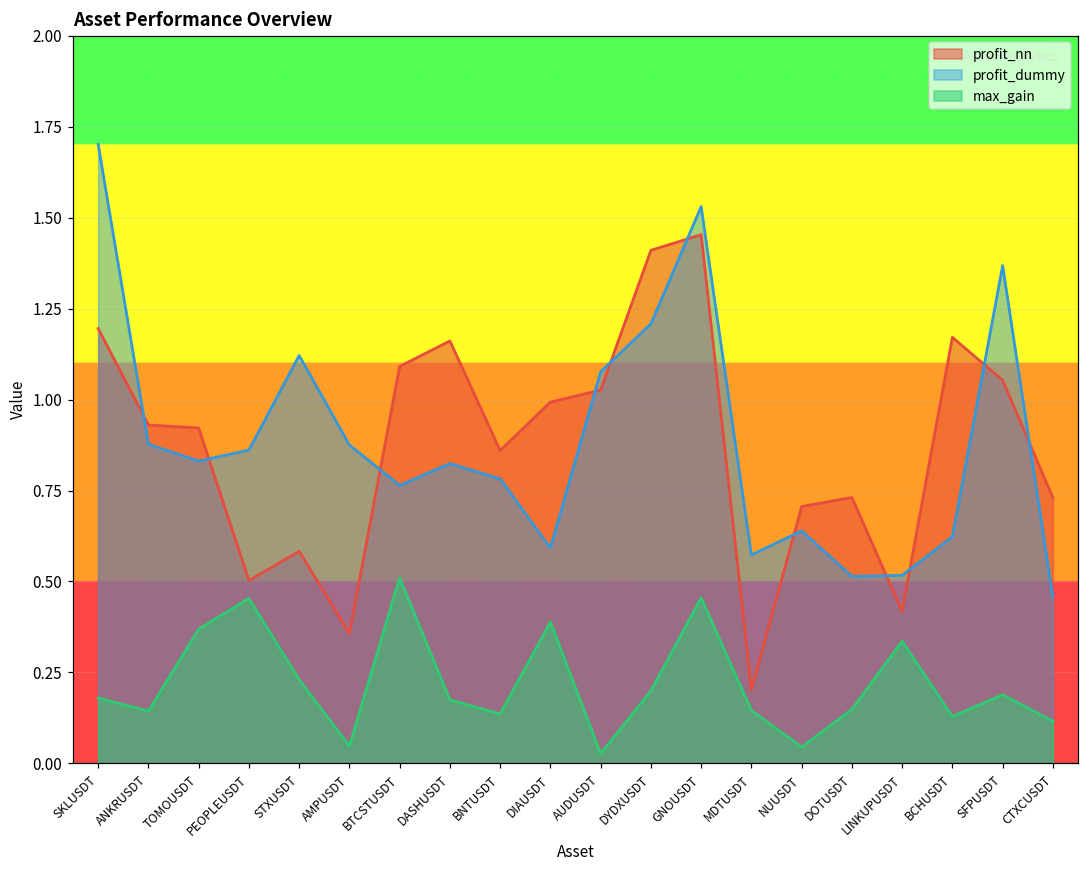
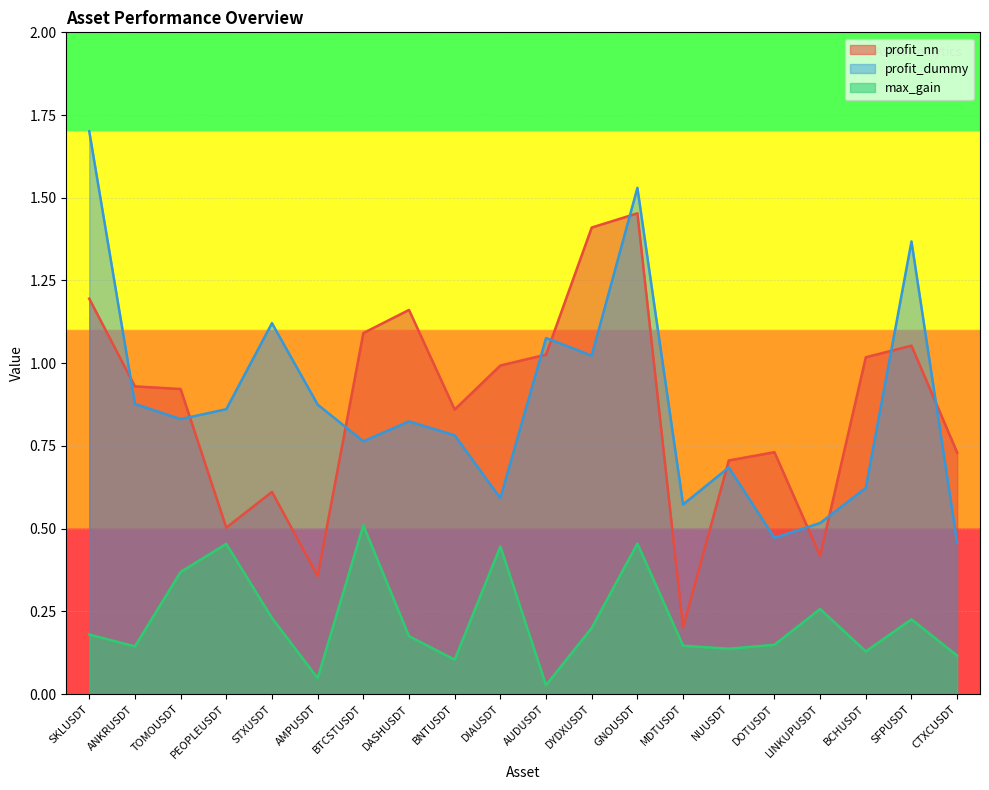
  {
    "profit_nn": {
      "SKLUSDT": 1.20,
      "ANKRUSDT": 0.93,
      "TOMOUSDT": 0.92,
      "PEOPLEUSDT": 0.50,
-     "STXUSDT": 0.58,
+     "STXUSDT": 0.61,
      "AMPUSDT": 0.36,
      "BTCSTUSDT": 1.09,
      "DASHUSDT": 1.16,
      "BNTUSDT": 0.86,
      "DIAUSDT": 0.99,
      "AUDUSDT": 1.03,
      "DYDXUSDT": 1.41,
      "GNOUSDT": 1.45,
      "MDTUSDT": 0.20,
      "NUUSDT": 0.71,
      "DOTUSDT": 0.73,
      "LINKUPUSDT": 0.42,
-     "BCHUSDT": 1.17,
+     "BCHUSDT": 1.02,
      "SFPUSDT": 1.05,
      "CTXCUSDT": 0.73
    },
    "profit_dummy": {
      "SKLUSDT": 1.70,
      "ANKRUSDT": 0.88,
      "TOMOUSDT": 0.83,
      "PEOPLEUSDT": 0.86,
      "STXUSDT": 1.12,
      "AMPUSDT": 0.88,
      "BTCSTUSDT": 0.76,
      "DASHUSDT": 0.82,
      "BNTUSDT": 0.78,
      "DIAUSDT": 0.59,
      "AUDUSDT": 1.08,
-     "DYDXUSDT": 1.21,
+     "DYDXUSDT": 1.02,
      "GNOUSDT": 1.53,
      "MDTUSDT": 0.57,
-     "NUUSDT": 0.64,
-     "DOTUSDT": 0.51,
+     "NUUSDT": 0.69,
+     "DOTUSDT": 0.47,
      "LINKUPUSDT": 0.52,
      "BCHUSDT": 0.62,
      "SFPUSDT": 1.37,
      "CTXCUSDT": 0.46
    },
    "max_gain": {
      "SKLUSDT": 0.18,
      "ANKRUSDT": 0.14,
      "TOMOUSDT": 0.37,
      "PEOPLEUSDT": 0.45,
      "STXUSDT": 0.23,
      "AMPUSDT": 0.05,
      "BTCSTUSDT": 0.51,
      "DASHUSDT": 0.18,
-     "BNTUSDT": 0.14,
-     "DIAUSDT": 0.39,
+     "BNTUSDT": 0.10,
+     "DIAUSDT": 0.45,
      "AUDUSDT": 0.03,
      "DYDXUSDT": 0.20,
      "GNOUSDT": 0.46,
      "MDTUSDT": 0.15,
-     "NUUSDT": 0.05,
+     "NUUSDT": 0.14,
      "DOTUSDT": 0.15,
-     "LINKUPUSDT": 0.34,
+     "LINKUPUSDT": 0.26,
      "BCHUSDT": 0.13,
-     "SFPUSDT": 0.19,
+     "SFPUSDT": 0.23,
      "CTXCUSDT": 0.12
    }
  }
